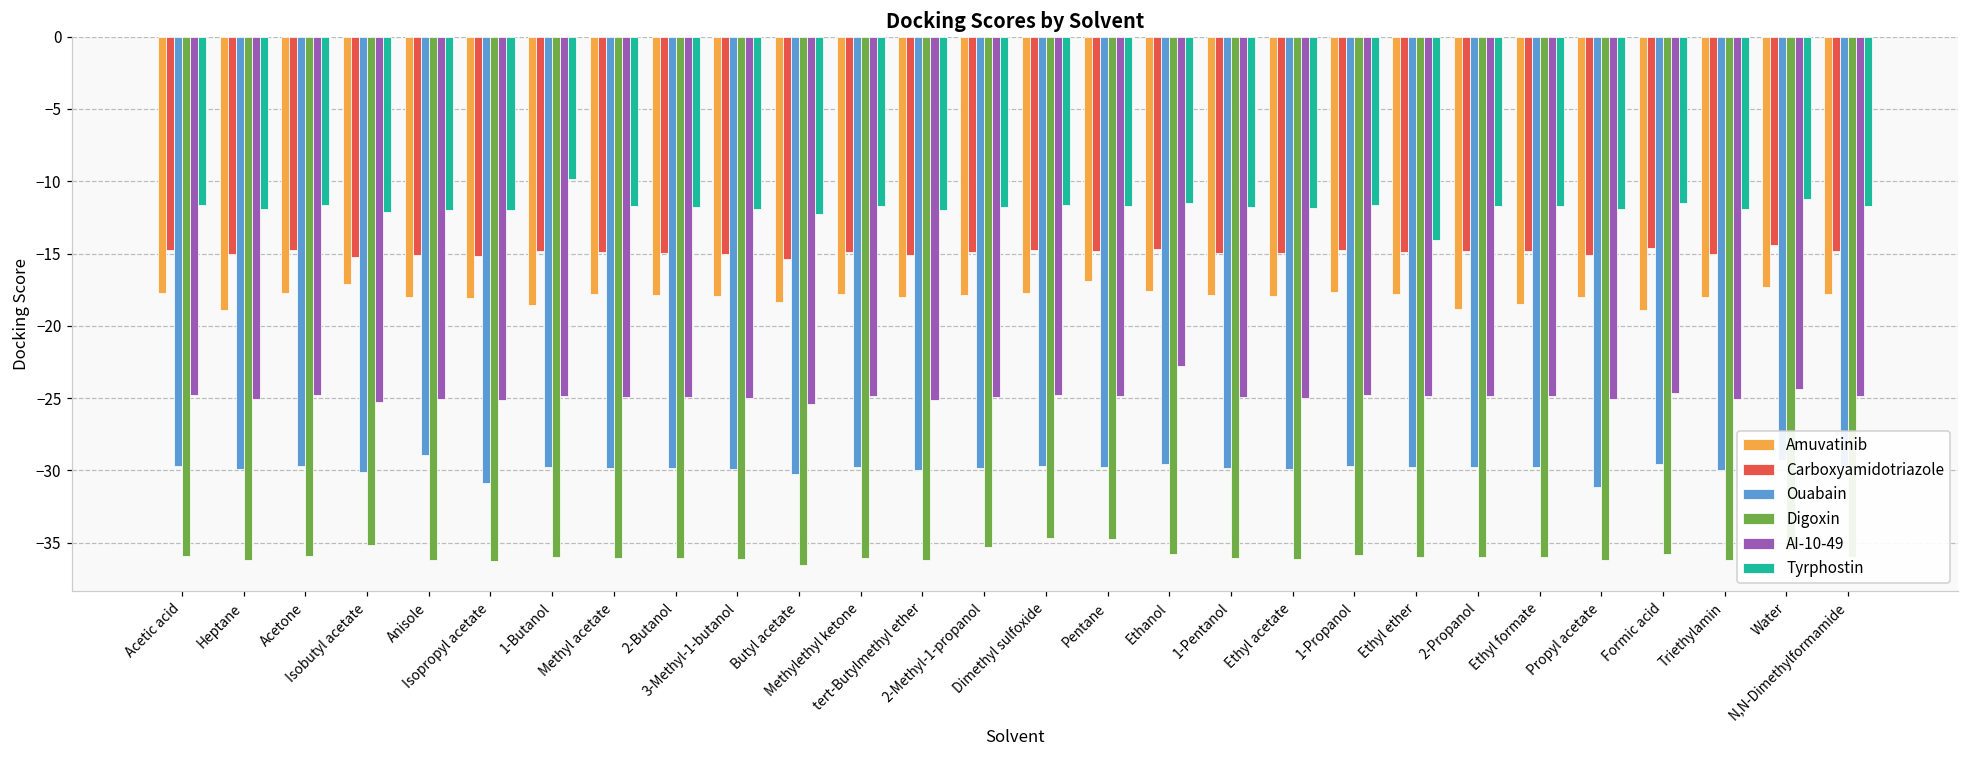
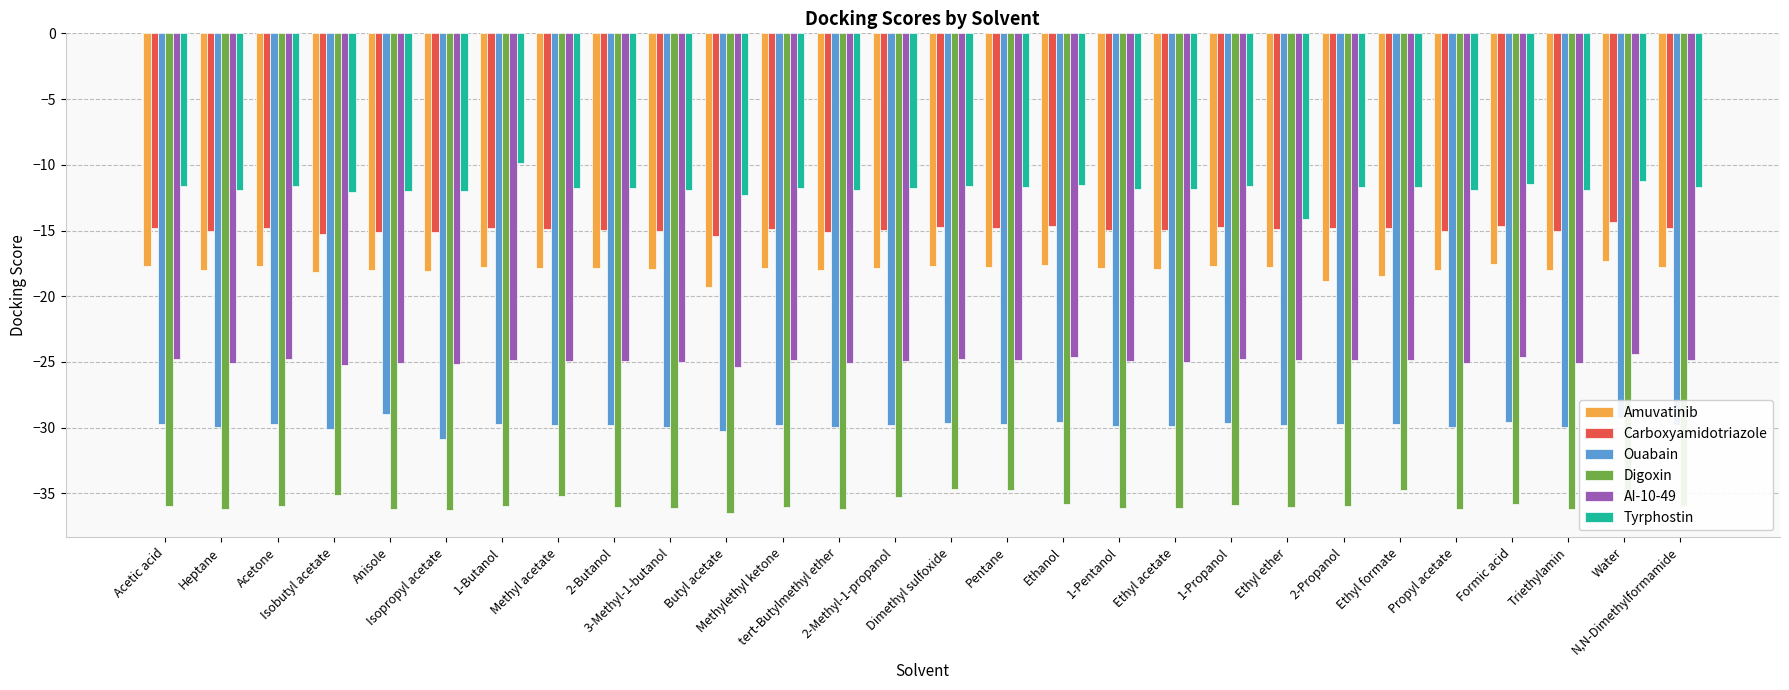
  {
    "Amuvatinib": {
      "Acetic acid": -17.7,
-     "Heptane": -18.9,
+     "Heptane": -18.0,
      "Acetone": -17.7,
-     "Isobutyl acetate": -17.1,
+     "Isobutyl acetate": -18.2,
      "Anisole": -18.0,
      "Isopropyl acetate": -18.1,
-     "1-Butanol": -18.6,
+     "1-Butanol": -17.8,
      "Methyl acetate": -17.8,
      "2-Butanol": -17.9,
      "3-Methyl-1-butanol": -18.0,
-     "Butyl acetate": -18.4,
+     "Butyl acetate": -19.3,
      "Methylethyl ketone": -17.8,
      "tert-Butylmethyl ether": -18.0,
      "2-Methyl-1-propanol": -17.9,
      "Dimethyl sulfoxide": -17.7,
-     "Pentane": -16.9,
+     "Pentane": -17.8,
      "Ethanol": -17.6,
      "1-Pentanol": -17.9,
      "Ethyl acetate": -17.9,
      "1-Propanol": -17.7,
      "Ethyl ether": -17.8,
      "2-Propanol": -18.8,
      "Ethyl formate": -18.5,
      "Propyl acetate": -18.0,
-     "Formic acid": -18.9,
+     "Formic acid": -17.5,
      "Triethylamin": -18.0,
      "Water": -17.3,
      "N,N-Dimethylformamide": -17.8
    },
    "Carboxyamidotriazole": {
      "Acetic acid": -14.8,
      "Heptane": -15.0,
      "Acetone": -14.8,
      "Isobutyl acetate": -15.2,
      "Anisole": -15.1,
      "Isopropyl acetate": -15.1,
      "1-Butanol": -14.8,
      "Methyl acetate": -14.9,
      "2-Butanol": -14.9,
      "3-Methyl-1-butanol": -15.0,
      "Butyl acetate": -15.4,
      "Methylethyl ketone": -14.9,
      "tert-Butylmethyl ether": -15.1,
      "2-Methyl-1-propanol": -14.9,
      "Dimethyl sulfoxide": -14.8,
      "Pentane": -14.8,
      "Ethanol": -14.7,
      "1-Pentanol": -14.9,
      "Ethyl acetate": -15.0,
      "1-Propanol": -14.8,
      "Ethyl ether": -14.9,
      "2-Propanol": -14.8,
      "Ethyl formate": -14.8,
      "Propyl acetate": -15.1,
      "Formic acid": -14.6,
      "Triethylamin": -15.0,
      "Water": -14.4,
      "N,N-Dimethylformamide": -14.8
    },
    "Ouabain": {
      "Acetic acid": -29.7,
      "Heptane": -29.9,
      "Acetone": -29.7,
      "Isobutyl acetate": -30.1,
      "Anisole": -28.9,
      "Isopropyl acetate": -30.9,
      "1-Butanol": -29.8,
      "Methyl acetate": -29.8,
      "2-Butanol": -29.8,
      "3-Methyl-1-butanol": -29.9,
      "Butyl acetate": -30.3,
      "Methylethyl ketone": -29.8,
      "tert-Butylmethyl ether": -30.0,
      "2-Methyl-1-propanol": -29.8,
      "Dimethyl sulfoxide": -29.7,
      "Pentane": -29.7,
      "Ethanol": -29.6,
      "1-Pentanol": -29.8,
      "Ethyl acetate": -29.9,
      "1-Propanol": -29.7,
      "Ethyl ether": -29.8,
      "2-Propanol": -29.7,
      "Ethyl formate": -29.8,
-     "Propyl acetate": -31.1,
+     "Propyl acetate": -30.0,
      "Formic acid": -29.6,
      "Triethylamin": -30.0
    },
    "Digoxin": {
      "Acetic acid": -35.9,
      "Heptane": -36.2,
      "Acetone": -35.9,
      "Isobutyl acetate": -35.1,
      "Anisole": -36.2,
      "Isopropyl acetate": -36.3,
      "1-Butanol": -36.0,
-     "Methyl acetate": -36.0,
+     "Methyl acetate": -35.2,
      "2-Butanol": -36.1,
      "3-Methyl-1-butanol": -36.1,
      "Butyl acetate": -36.5,
      "Methylethyl ketone": -36.0,
      "tert-Butylmethyl ether": -36.2,
      "2-Methyl-1-propanol": -35.3,
      "Dimethyl sulfoxide": -34.7,
      "Pentane": -34.7,
      "Ethanol": -35.8,
      "1-Pentanol": -36.1,
      "Ethyl acetate": -36.1,
      "1-Propanol": -35.9,
      "Ethyl ether": -36.0,
      "2-Propanol": -36.0,
-     "Ethyl formate": -36.0,
+     "Ethyl formate": -34.8,
      "Propyl acetate": -36.2,
      "Formic acid": -35.8,
      "Triethylamin": -36.2
    },
    "AI-10-49": {
      "Acetic acid": -24.8,
      "Heptane": -25.0,
      "Acetone": -24.8,
      "Isobutyl acetate": -25.2,
      "Anisole": -25.1,
      "Isopropyl acetate": -25.2,
      "1-Butanol": -24.9,
      "Methyl acetate": -24.9,
      "2-Butanol": -24.9,
      "3-Methyl-1-butanol": -25.0,
      "Butyl acetate": -25.4,
      "Methylethyl ketone": -24.9,
      "tert-Butylmethyl ether": -25.1,
      "2-Methyl-1-propanol": -24.9,
      "Dimethyl sulfoxide": -24.8,
      "Pentane": -24.8,
-     "Ethanol": -22.8,
+     "Ethanol": -24.7,
      "1-Pentanol": -24.9,
      "Ethyl acetate": -25.0,
      "1-Propanol": -24.8,
      "Ethyl ether": -24.9,
      "2-Propanol": -24.8,
      "Ethyl formate": -24.8,
      "Propyl acetate": -25.1,
      "Formic acid": -24.6,
      "Triethylamin": -25.1,
      "Water": -24.4,
      "N,N-Dimethylformamide": -24.8
    },
    "Tyrphostin": {
      "Acetic acid": -11.6,
      "Heptane": -11.9,
      "Acetone": -11.6,
      "Isobutyl acetate": -12.1,
      "Anisole": -12.0,
      "Isopropyl acetate": -12.0,
      "1-Butanol": -9.9,
      "Methyl acetate": -11.7,
      "2-Butanol": -11.8,
      "3-Methyl-1-butanol": -11.9,
      "Butyl acetate": -12.3,
      "Methylethyl ketone": -11.7,
      "tert-Butylmethyl ether": -12.0,
      "2-Methyl-1-propanol": -11.8,
      "Dimethyl sulfoxide": -11.6,
      "Pentane": -11.7,
      "Ethanol": -11.5,
      "1-Pentanol": -11.8,
      "Ethyl acetate": -11.8,
      "1-Propanol": -11.6,
      "Ethyl ether": -14.1,
      "2-Propanol": -11.7,
      "Ethyl formate": -11.7,
      "Propyl acetate": -11.9,
      "Formic acid": -11.5,
      "Triethylamin": -11.9,
      "Water": -11.2,
      "N,N-Dimethylformamide": -11.7
    }
  }
